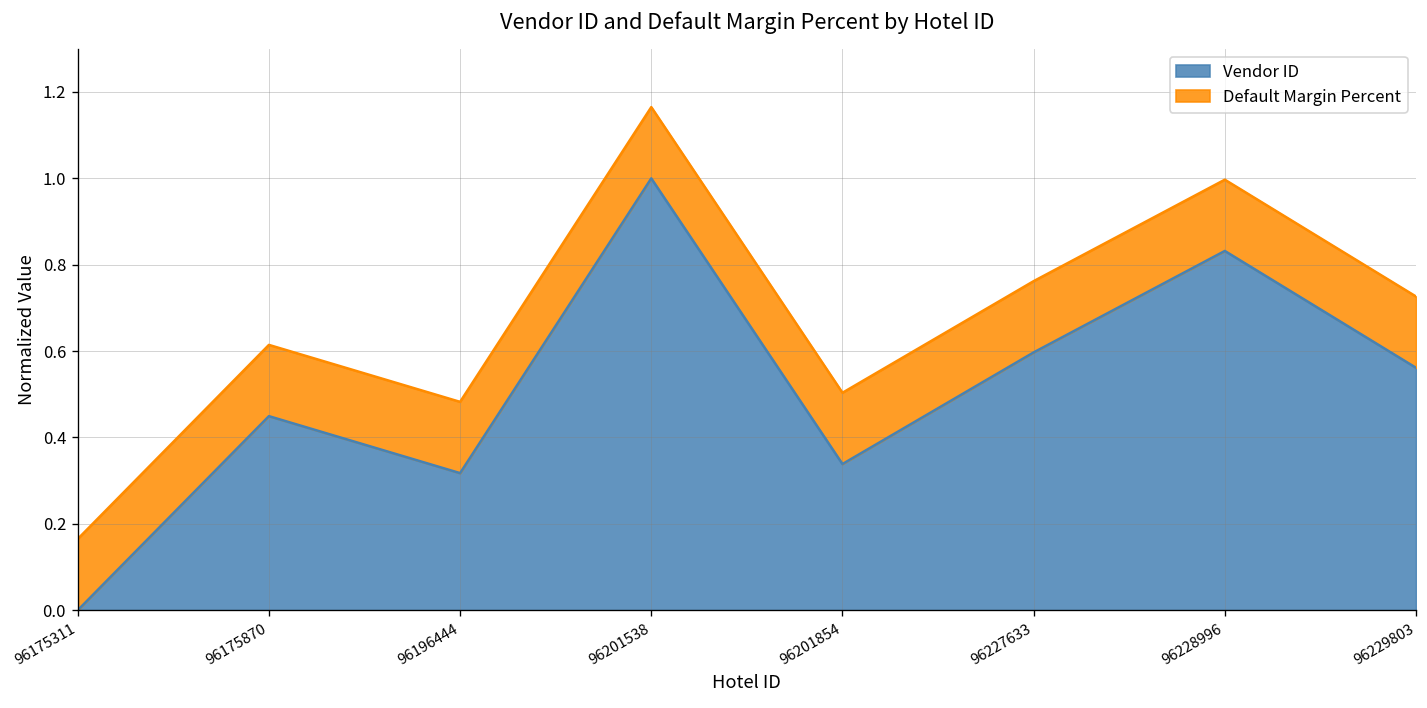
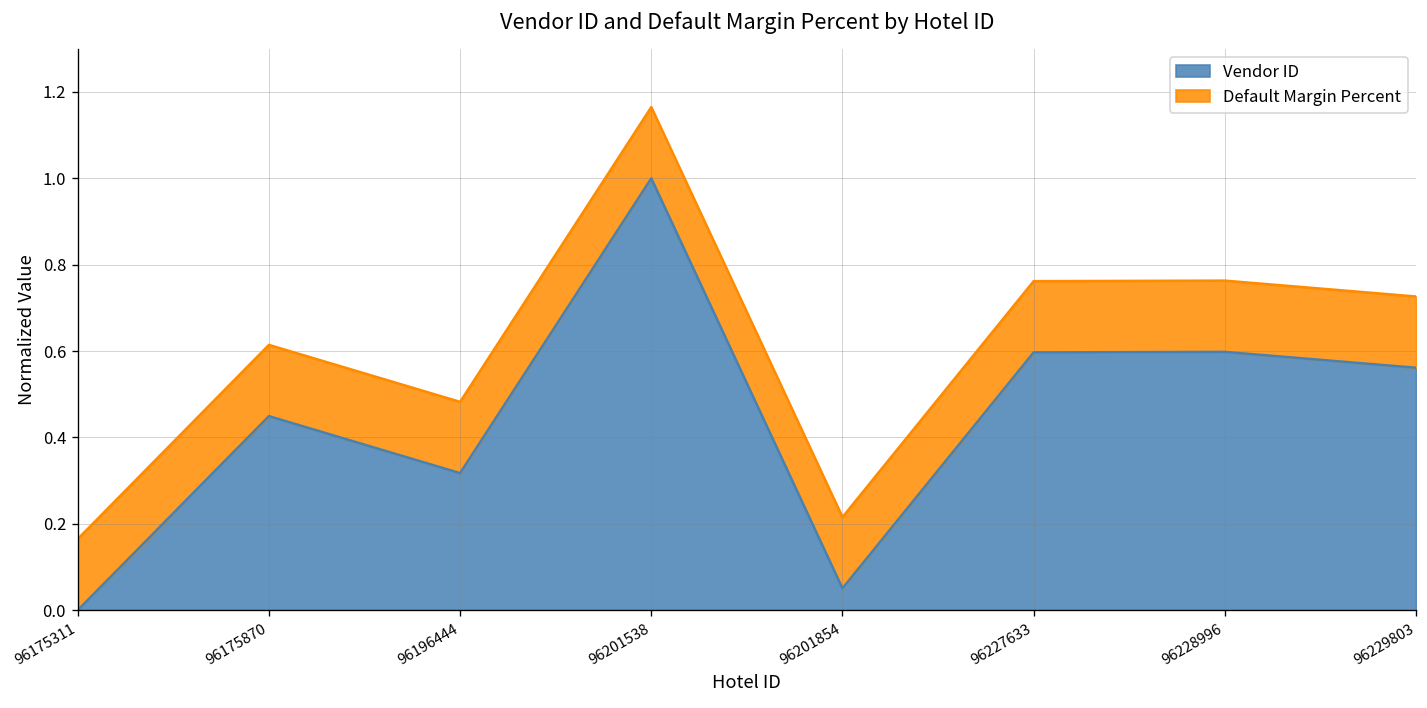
  {
    "Vendor ID": {
      "96175311": 0.00,
      "96175870": 0.45,
      "96196444": 0.32,
      "96201538": 1.00,
-     "96201854": 0.34,
+     "96201854": 0.05,
      "96227633": 0.60,
-     "96228996": 0.83,
+     "96228996": 0.60,
      "96229803": 0.56
    },
    "Default Margin Percent": {
      "96175311": 0.17,
      "96175870": 0.17,
      "96196444": 0.17,
      "96201538": 0.17,
      "96201854": 0.17,
      "96227633": 0.17,
      "96228996": 0.17,
      "96229803": 0.17
    }
  }
